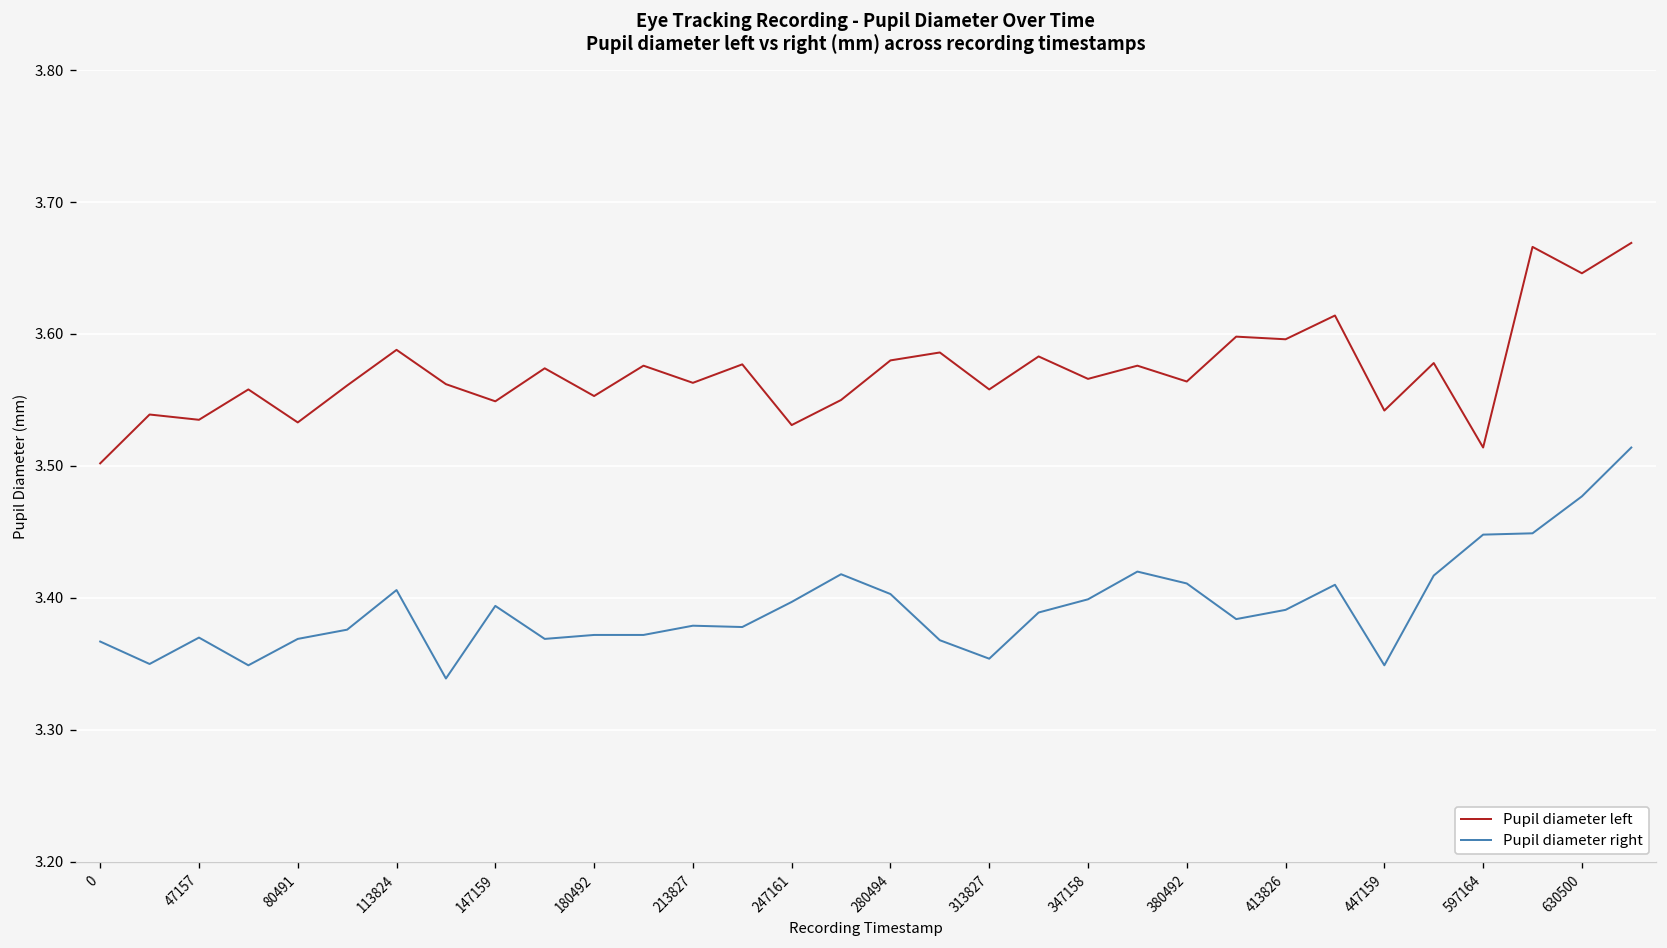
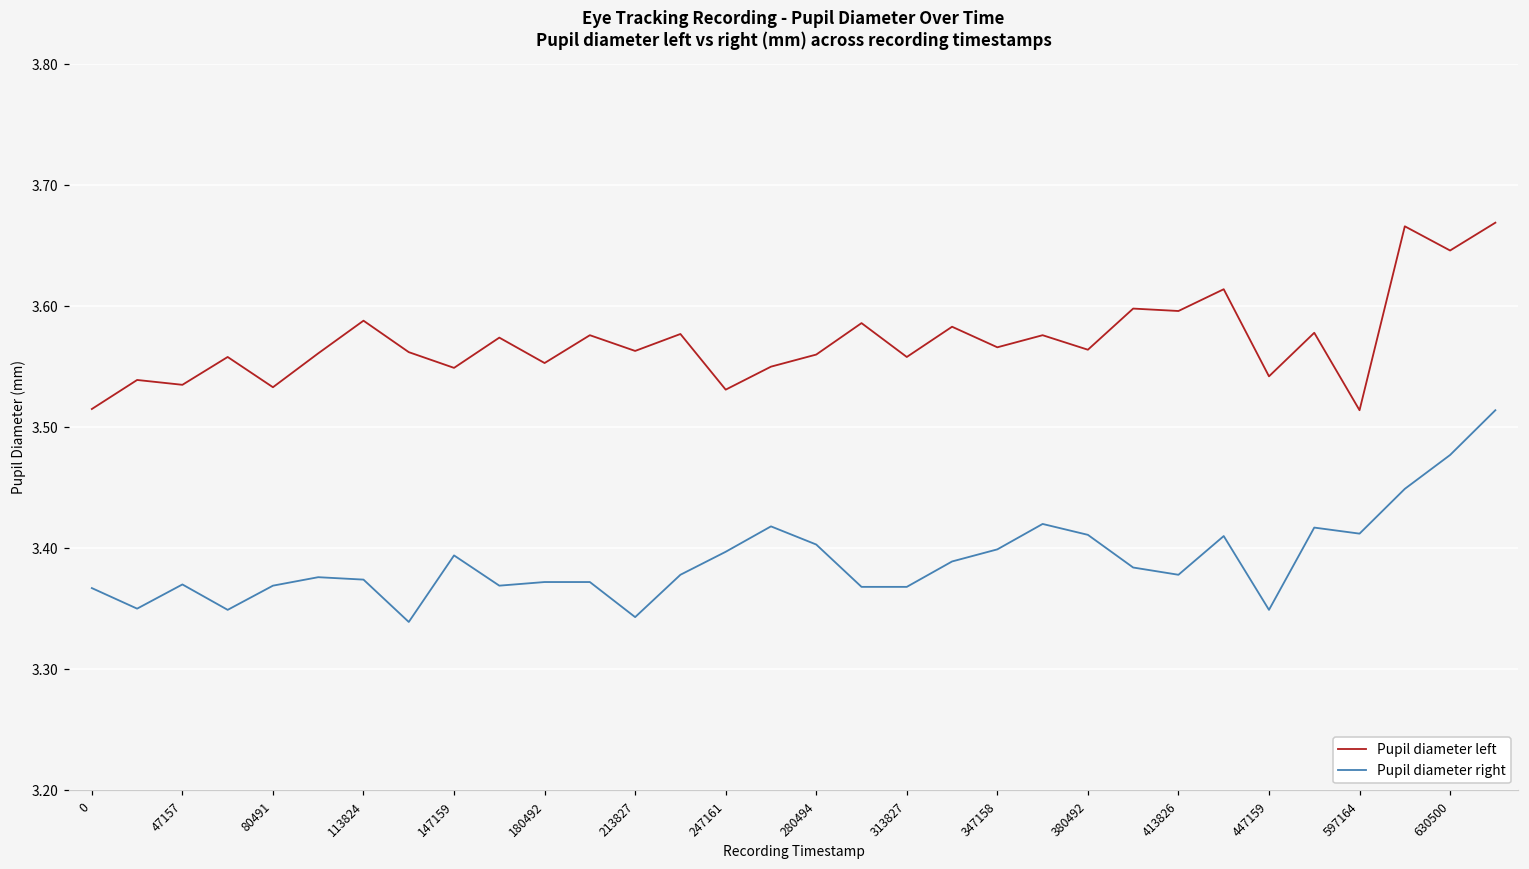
  {
    "Pupil diameter left": {
-     "0": 3.502,
+     "0": 3.515,
      "47157": 3.535,
      "80491": 3.533,
      "113824": 3.588,
      "147159": 3.549,
      "180492": 3.553,
      "213827": 3.563,
      "247161": 3.531,
-     "280494": 3.58,
+     "280494": 3.56,
      "313827": 3.558,
      "347158": 3.566,
      "380492": 3.564,
      "413826": 3.596,
      "447159": 3.542,
      "597164": 3.514,
      "630500": 3.646
    },
    "Pupil diameter right": {
      "0": 3.367,
      "47157": 3.370,
      "80491": 3.369,
-     "113824": 3.406,
+     "113824": 3.374,
      "147159": 3.394,
      "180492": 3.372,
-     "213827": 3.379,
+     "213827": 3.343,
      "247161": 3.397,
      "280494": 3.403,
-     "313827": 3.354,
+     "313827": 3.368,
      "347158": 3.399,
      "380492": 3.411,
-     "413826": 3.391,
+     "413826": 3.378,
      "447159": 3.349,
-     "597164": 3.448,
+     "597164": 3.412,
      "630500": 3.477
    }
  }
